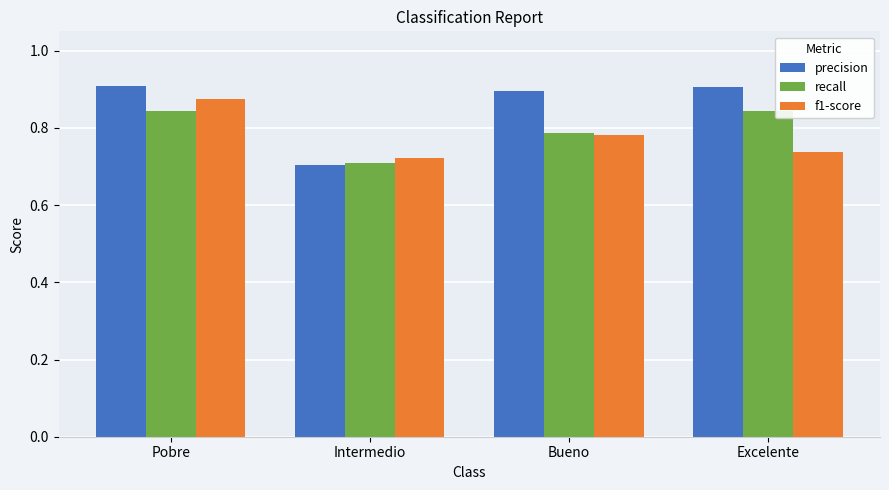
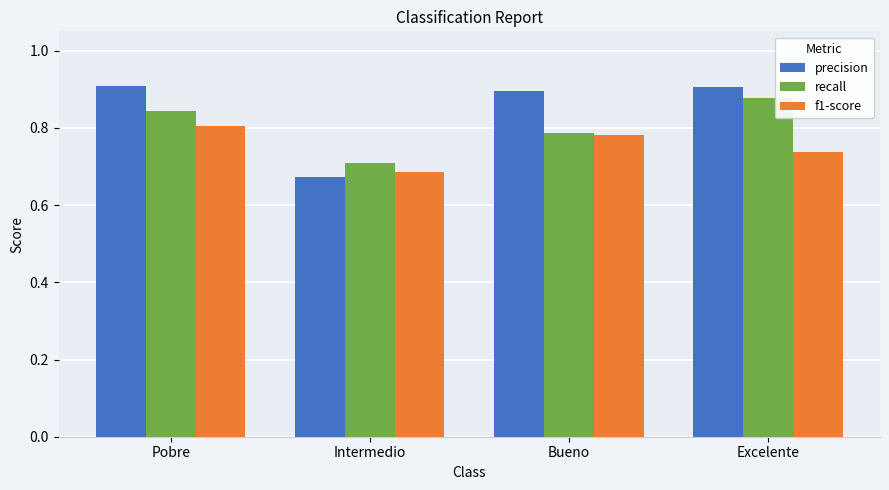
  {
    "precision": {
      "Pobre": 0.91,
-     "Intermedio": 0.70,
+     "Intermedio": 0.67,
      "Bueno": 0.89,
      "Excelente": 0.91
    },
    "recall": {
      "Pobre": 0.84,
      "Intermedio": 0.71,
      "Bueno": 0.79,
-     "Excelente": 0.84
+     "Excelente": 0.88
    },
    "f1-score": {
-     "Pobre": 0.87,
-     "Intermedio": 0.72,
+     "Pobre": 0.81,
+     "Intermedio": 0.69,
      "Bueno": 0.78,
      "Excelente": 0.74
    }
  }
